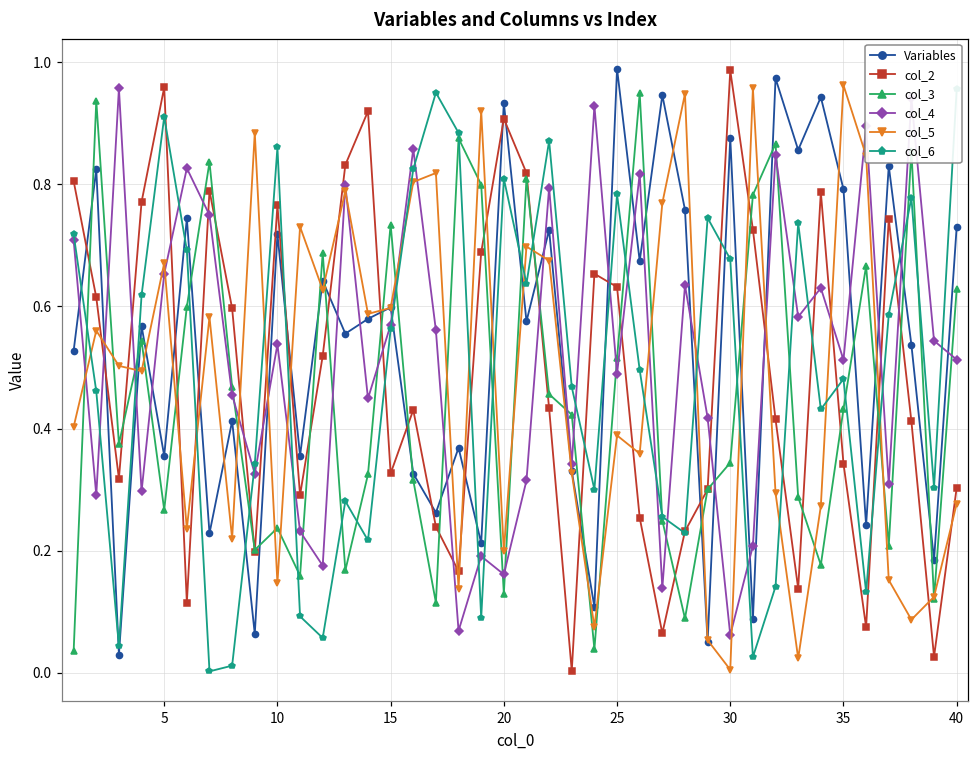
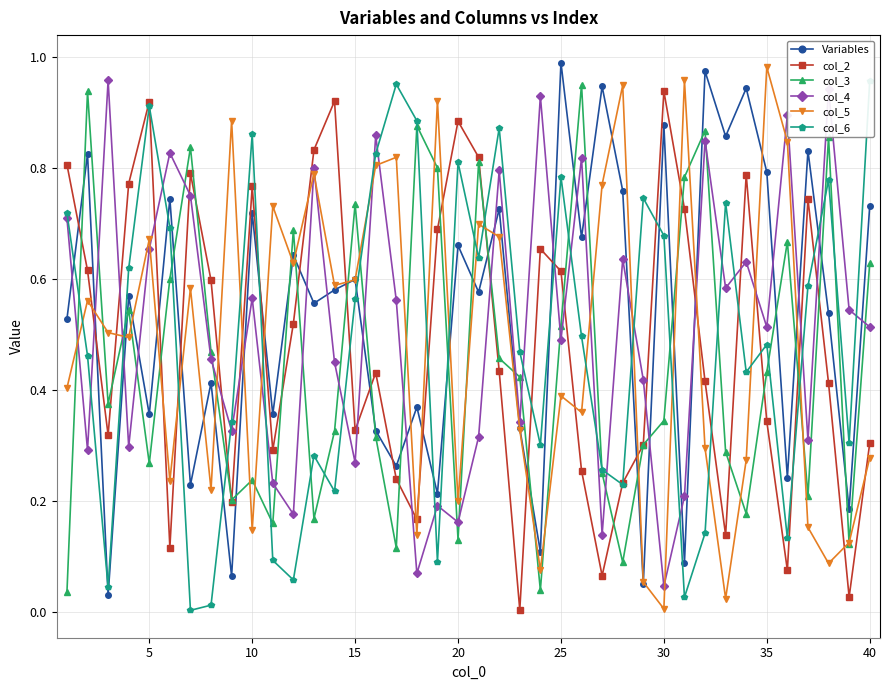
  {
    "Variables": {
      "5": 0.36,
      "10": 0.72,
-     "20": 0.93,
+     "20": 0.66,
      "25": 0.99,
      "30": 0.88,
      "35": 0.79,
      "40": 0.73
    },
    "col_2": {
-     "5": 0.96,
+     "5": 0.92,
      "10": 0.77,
      "15": 0.33,
-     "20": 0.91,
-     "25": 0.63,
-     "30": 0.99,
+     "20": 0.88,
+     "25": 0.61,
+     "30": 0.94,
      "35": 0.34,
      "40": 0.30
    },
    "col_4": {
      "5": 0.65,
-     "10": 0.54,
-     "15": 0.57,
+     "10": 0.56,
+     "15": 0.27,
      "20": 0.16,
      "25": 0.49,
-     "30": 0.06,
+     "30": 0.05,
      "35": 0.51,
      "40": 0.51
    },
    "col_5": {
      "5": 0.67,
      "10": 0.15,
      "20": 0.20,
      "25": 0.39,
      "30": 0.00,
-     "35": 0.96,
+     "35": 0.98,
      "40": 0.28
    }
  }
